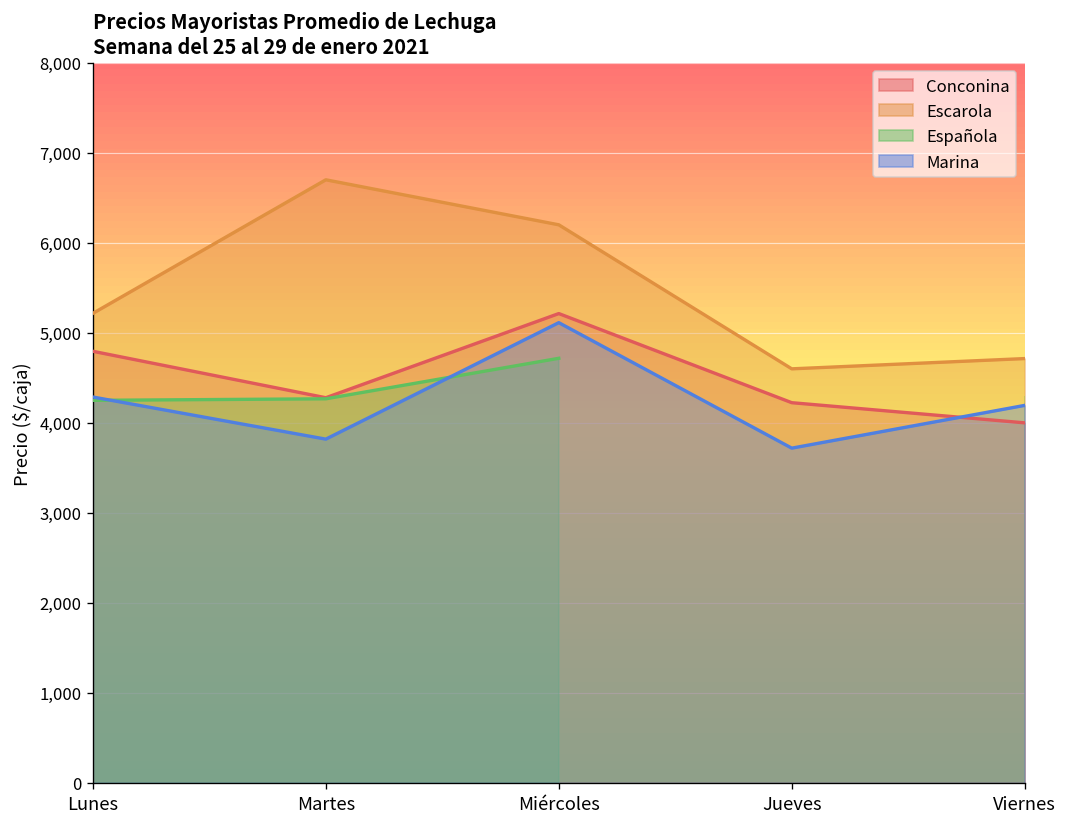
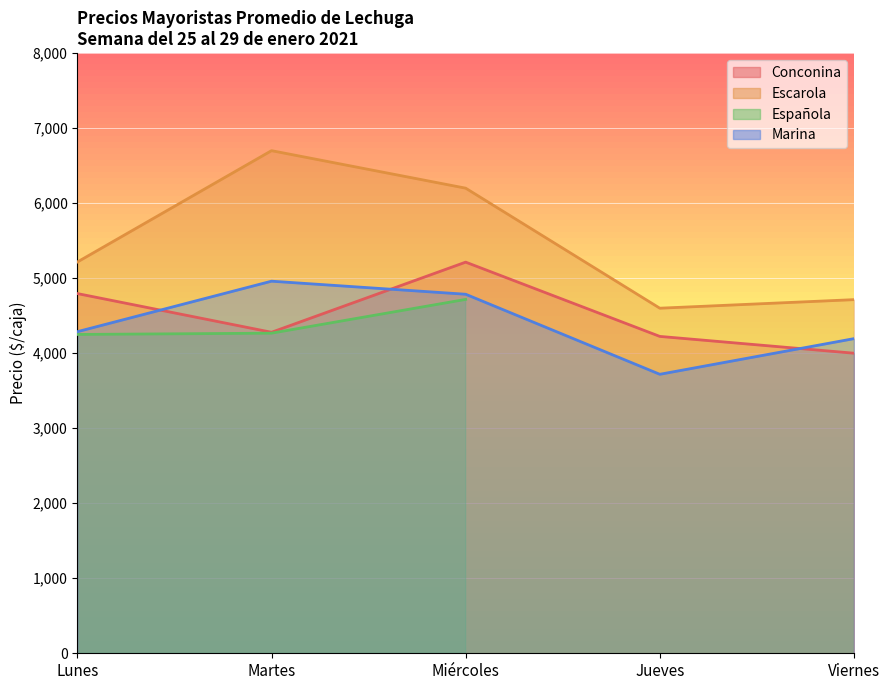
  {
    "Marina": {
      "Lunes": "4,300",
-     "Martes": "3,800",
-     "Miércoles": "5,100",
+     "Martes": "5,000",
+     "Miércoles": "4,800",
      "Jueves": "3,700",
      "Viernes": "4,200"
    }
  }
